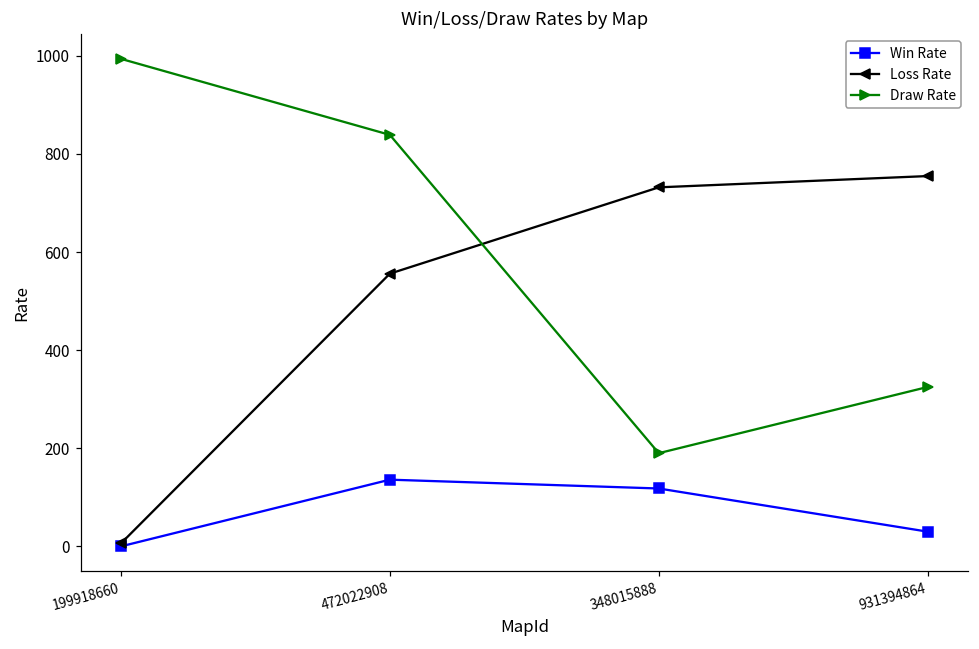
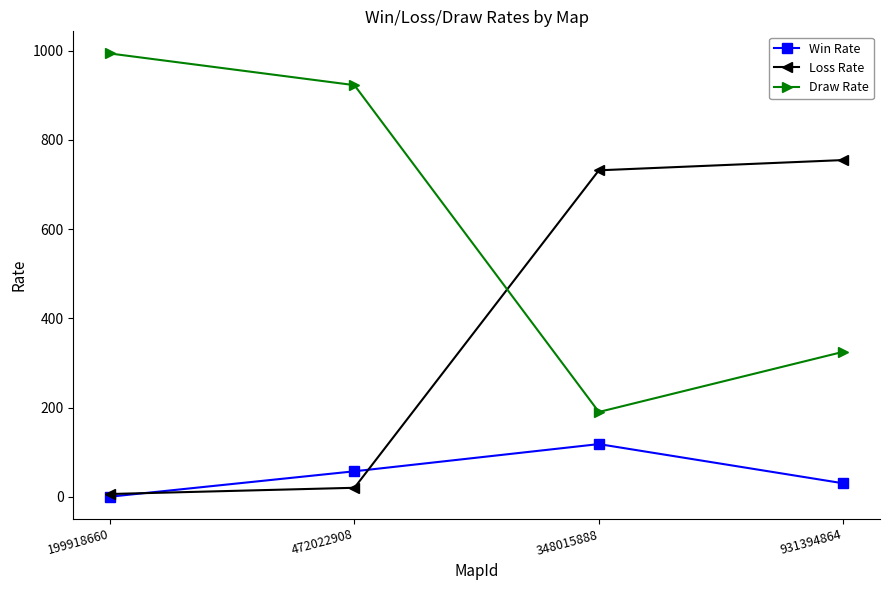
  {
    "Win Rate": {
      "199918660": 0,
-     "472022908": 140,
+     "472022908": 60,
      "348015888": 120,
      "931394864": 30
    },
    "Loss Rate": {
      "199918660": 10,
-     "472022908": 560,
+     "472022908": 20,
      "348015888": 730,
      "931394864": 760
    },
    "Draw Rate": {
      "199918660": 990,
-     "472022908": 840,
+     "472022908": 920,
      "348015888": 190,
      "931394864": 330
    }
  }
